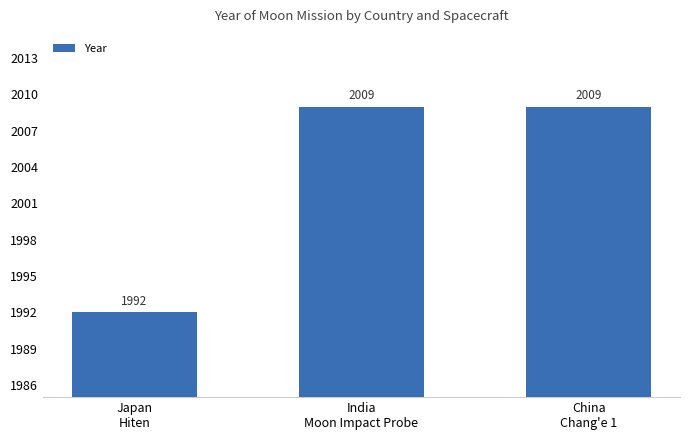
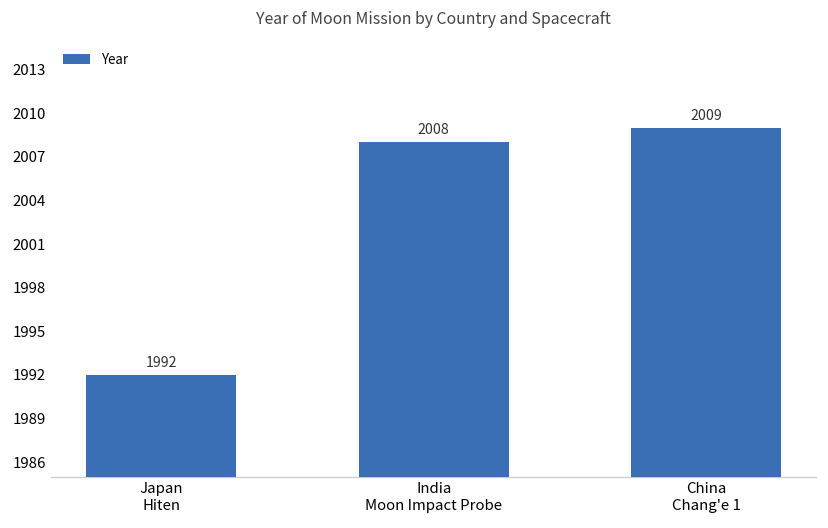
  {
    "Japan Hiten": 1992,
-   "India Moon Impact Probe": 2009,
+   "India Moon Impact Probe": 2008,
    "China Chang'e 1": 2009
  }
